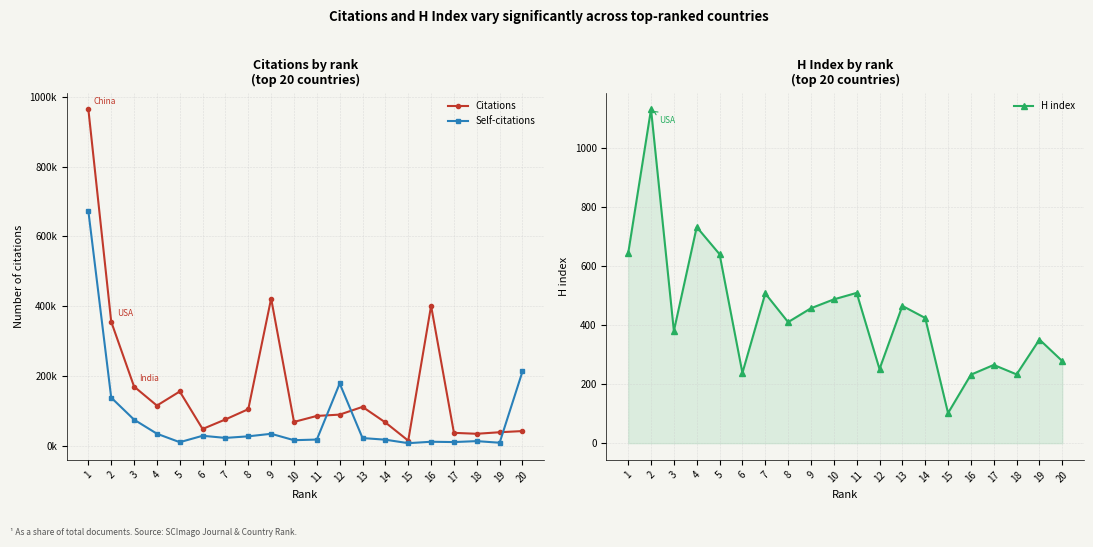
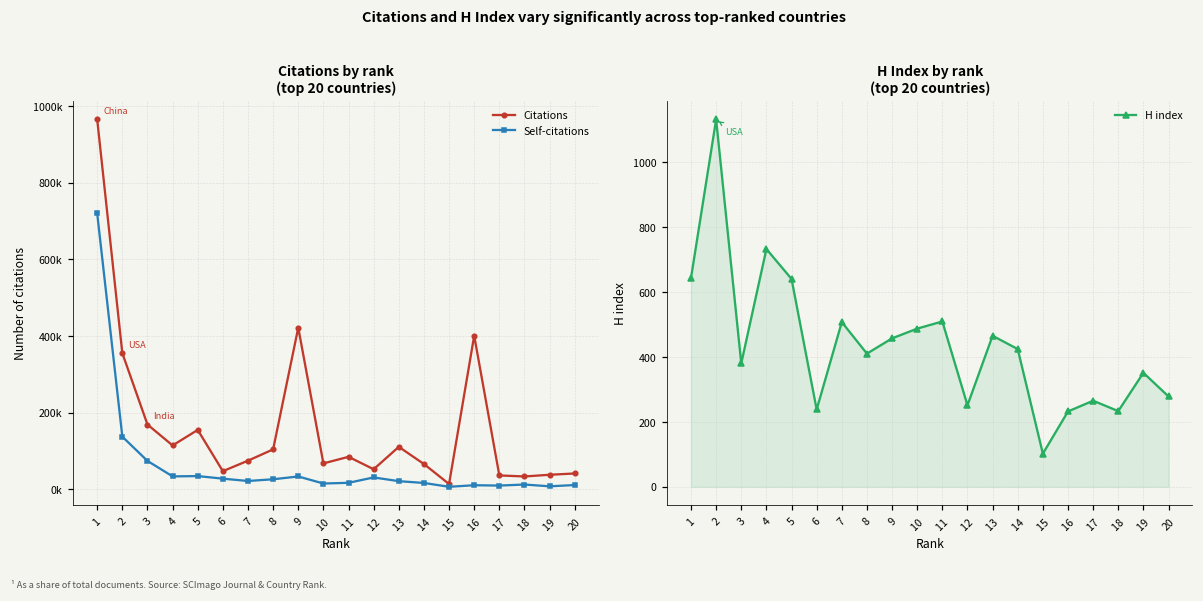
  {
    "Citations by rank (top 20 countries)": {
      "Citations": {
        "1": 970000,
        "2": 360000,
        "3": 170000,
        "4": 110000,
        "5": 160000,
        "6": 50000,
        "7": 70000,
        "8": 100000,
        "9": 420000,
        "10": 70000,
        "11": 90000,
-       "12": 90000,
+       "12": 50000,
        "13": 110000,
        "14": 70000,
        "16": 400000,
        "17": 40000,
        "18": 30000,
        "19": 40000,
        "20": 40000
      },
      "Self-citations": {
-       "1": 670000,
+       "1": 720000,
        "2": 140000,
        "3": 70000,
        "4": 30000,
-       "5": 10000,
+       "5": 30000,
        "6": 30000,
        "7": 20000,
        "8": 30000,
        "9": 30000,
        "10": 20000,
        "11": 20000,
-       "12": 180000,
+       "12": 30000,
        "13": 20000,
        "14": 20000,
        "16": 10000,
        "17": 10000,
        "18": 10000,
        "19": 10000,
-       "20": 210000
+       "20": 10000
      }
    },
    "H Index by rank (top 20 countries)": {
      "1": 640,
      "2": 1130,
      "3": 380,
      "4": 730,
      "5": 640,
      "6": 240,
      "7": 510,
      "8": 410,
      "9": 460,
      "10": 490,
      "11": 510,
      "12": 250,
      "13": 470,
      "14": 420,
      "15": 100,
      "16": 230,
      "17": 270,
      "18": 230,
      "19": 350,
      "20": 280
    }
  }
